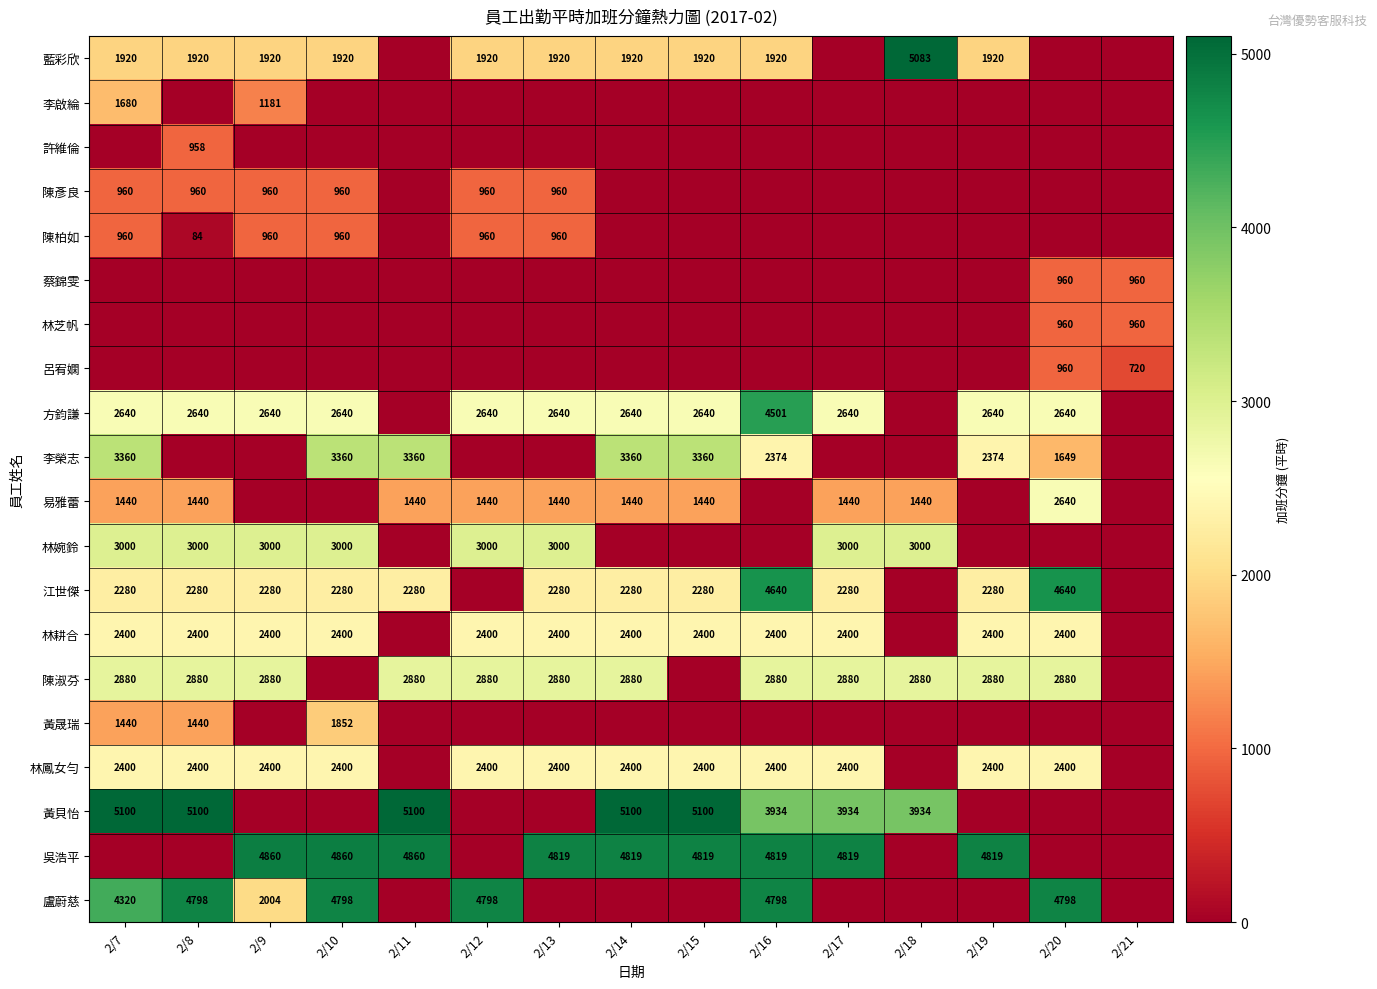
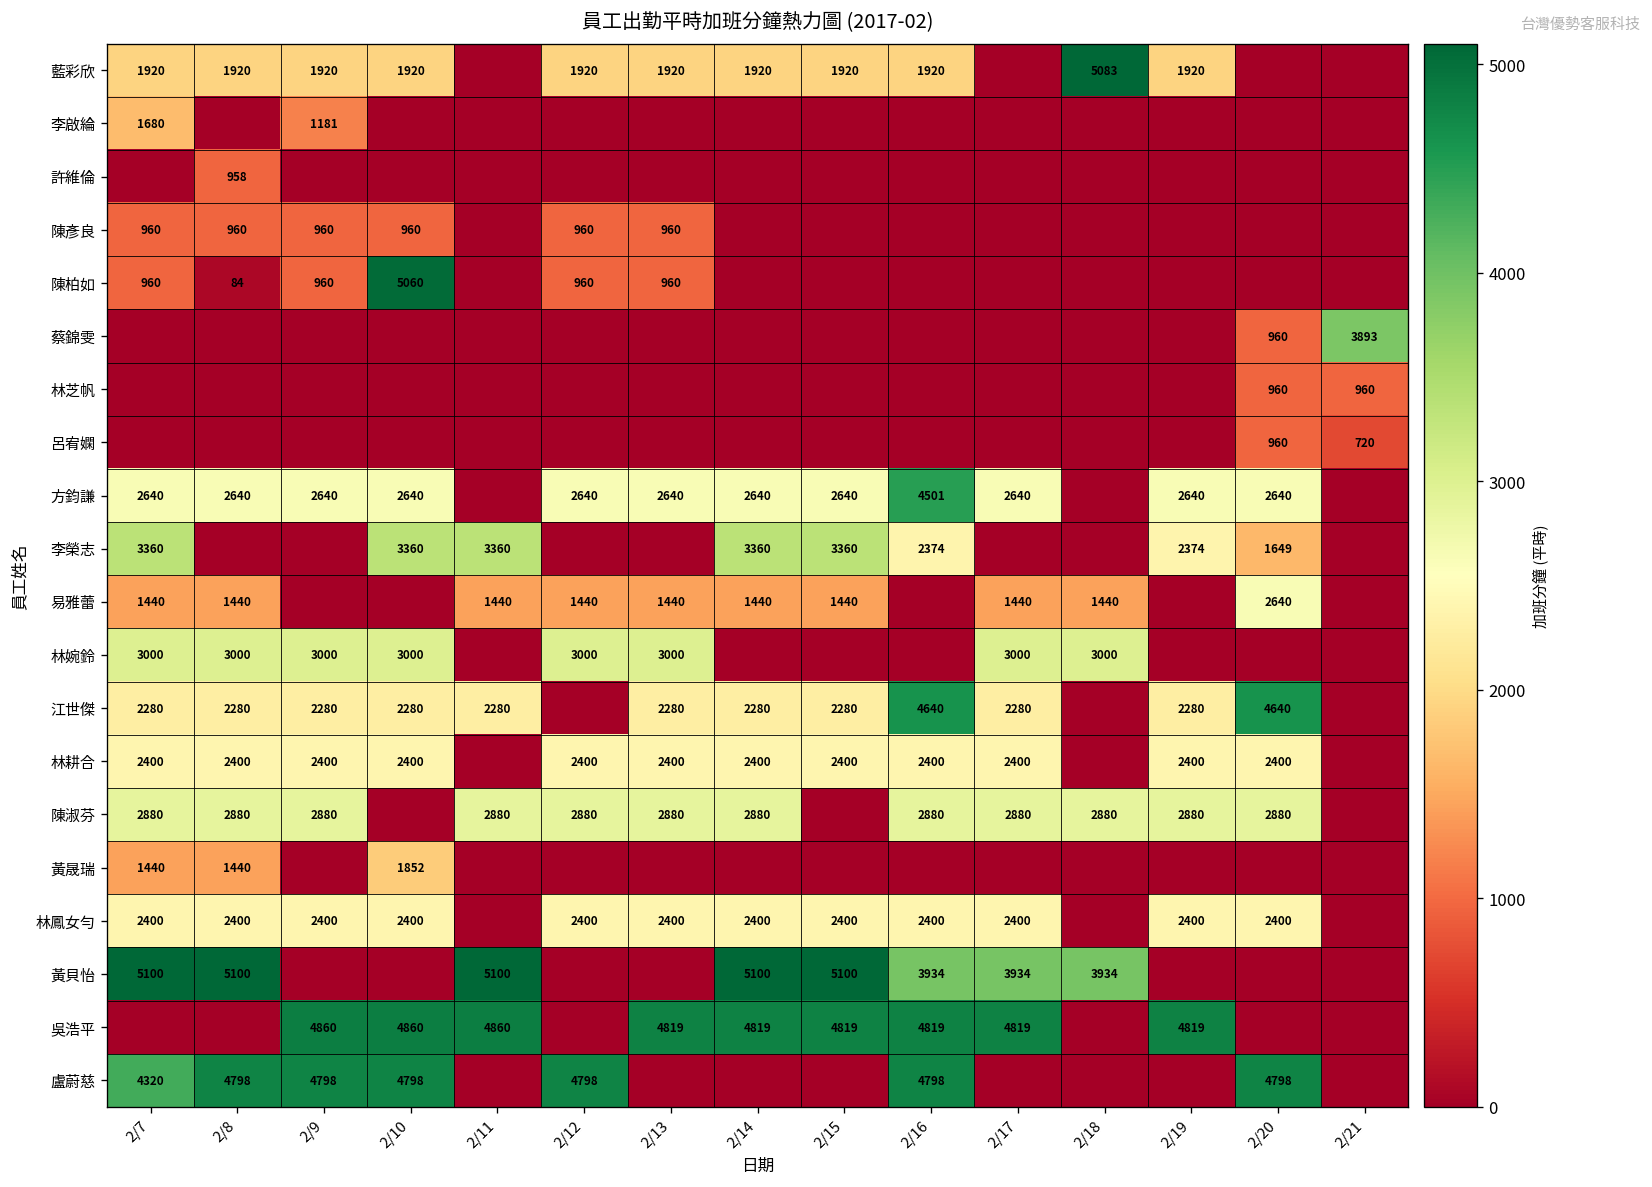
  {
    "藍彩欣": {
      "2/7": 1920,
      "2/8": 1920,
      "2/9": 1920,
      "2/10": 1920,
      "2/12": 1920,
      "2/13": 1920,
      "2/14": 1920,
      "2/15": 1920,
      "2/16": 1920,
      "2/18": 5083,
      "2/19": 1920
    },
    "李啟綸": {
      "2/7": 1680,
      "2/9": 1181
    },
    "許維倫": {
      "2/8": 958
    },
    "陳彥良": {
      "2/7": 960,
      "2/8": 960,
      "2/9": 960,
      "2/10": 960,
      "2/12": 960,
      "2/13": 960
    },
    "陳柏如": {
      "2/7": 960,
      "2/8": 84,
      "2/9": 960,
-     "2/10": 960,
+     "2/10": 5060,
      "2/12": 960,
      "2/13": 960
    },
    "蔡錦雯": {
      "2/20": 960,
-     "2/21": 960
+     "2/21": 3893
    },
    "林芝帆": {
      "2/20": 960,
      "2/21": 960
    },
    "呂宥嫻": {
      "2/20": 960,
      "2/21": 720
    },
    "方鈞謙": {
      "2/7": 2640,
      "2/8": 2640,
      "2/9": 2640,
      "2/10": 2640,
      "2/12": 2640,
      "2/13": 2640,
      "2/14": 2640,
      "2/15": 2640,
      "2/16": 4501,
      "2/17": 2640,
      "2/19": 2640,
      "2/20": 2640
    },
    "李榮志": {
      "2/7": 3360,
      "2/10": 3360,
      "2/11": 3360,
      "2/14": 3360,
      "2/15": 3360,
      "2/16": 2374,
      "2/19": 2374,
      "2/20": 1649
    },
    "易雅蕾": {
      "2/7": 1440,
      "2/8": 1440,
      "2/11": 1440,
      "2/12": 1440,
      "2/13": 1440,
      "2/14": 1440,
      "2/15": 1440,
      "2/17": 1440,
      "2/18": 1440,
      "2/20": 2640
    },
    "林婉鈴": {
      "2/7": 3000,
      "2/8": 3000,
      "2/9": 3000,
      "2/10": 3000,
      "2/12": 3000,
      "2/13": 3000,
      "2/17": 3000,
      "2/18": 3000
    },
    "江世傑": {
      "2/7": 2280,
      "2/8": 2280,
      "2/9": 2280,
      "2/10": 2280,
      "2/11": 2280,
      "2/13": 2280,
      "2/14": 2280,
      "2/15": 2280,
      "2/16": 4640,
      "2/17": 2280,
      "2/19": 2280,
      "2/20": 4640
    },
    "林耕合": {
      "2/7": 2400,
      "2/8": 2400,
      "2/9": 2400,
      "2/10": 2400,
      "2/12": 2400,
      "2/13": 2400,
      "2/14": 2400,
      "2/15": 2400,
      "2/16": 2400,
      "2/17": 2400,
      "2/19": 2400,
      "2/20": 2400
    },
    "陳淑芬": {
      "2/7": 2880,
      "2/8": 2880,
      "2/9": 2880,
      "2/11": 2880,
      "2/12": 2880,
      "2/13": 2880,
      "2/14": 2880,
      "2/16": 2880,
      "2/17": 2880,
      "2/18": 2880,
      "2/19": 2880,
      "2/20": 2880
    },
    "黃晟瑞": {
      "2/7": 1440,
      "2/8": 1440,
      "2/10": 1852
    },
    "林鳳女勻": {
      "2/7": 2400,
      "2/8": 2400,
      "2/9": 2400,
      "2/10": 2400,
      "2/12": 2400,
      "2/13": 2400,
      "2/14": 2400,
      "2/15": 2400,
      "2/16": 2400,
      "2/17": 2400,
      "2/19": 2400,
      "2/20": 2400
    },
    "黃貝怡": {
      "2/7": 5100,
      "2/8": 5100,
      "2/11": 5100,
      "2/14": 5100,
      "2/15": 5100,
      "2/16": 3934,
      "2/17": 3934,
      "2/18": 3934
    },
    "吳浩平": {
      "2/9": 4860,
      "2/10": 4860,
      "2/11": 4860,
      "2/13": 4819,
      "2/14": 4819,
      "2/15": 4819,
      "2/16": 4819,
      "2/17": 4819,
      "2/19": 4819
    },
    "盧蔚慈": {
      "2/7": 4320,
      "2/8": 4798,
-     "2/9": 2004,
+     "2/9": 4798,
      "2/10": 4798,
      "2/12": 4798,
      "2/16": 4798,
      "2/20": 4798
    }
  }
